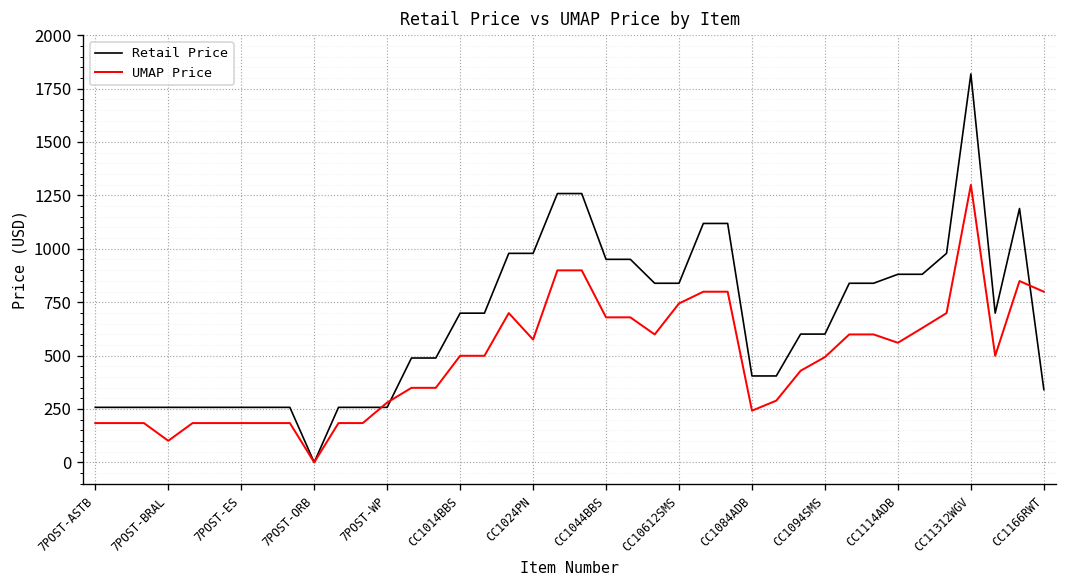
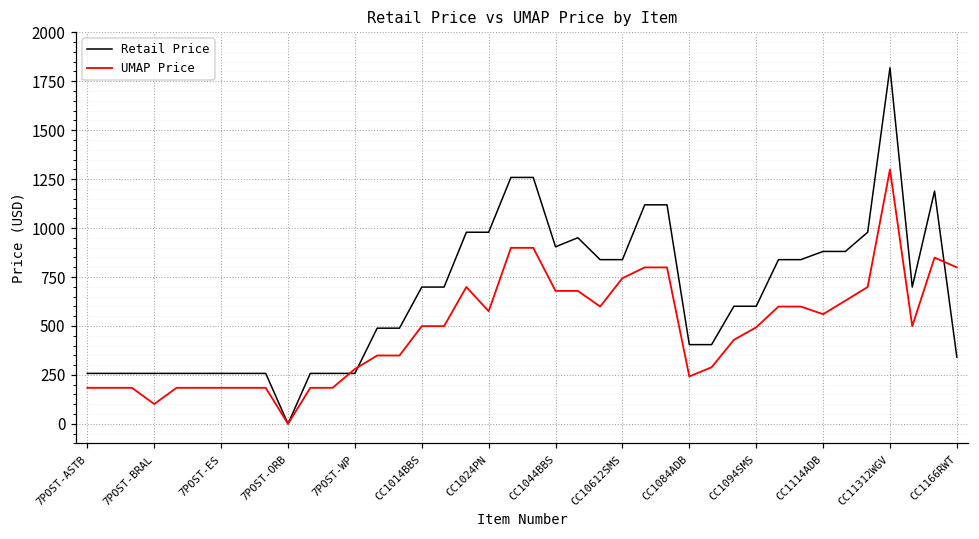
  {
    "Retail Price": {
      "7POST-ASTB": 260,
      "7POST-BRAL": 260,
      "7POST-ES": 260,
      "7POST-WP": 260,
      "CC1014BBS": 700,
      "CC1024PN": 980,
-     "CC1044BBS": 950,
+     "CC1044BBS": 900,
      "CC10612SMS": 840,
      "CC1084ADB": 400,
      "CC1094SMS": 600,
      "CC1114ADB": 880,
      "CC11312WGV": 1820,
      "CC1166RWT": 340
    },
    "UMAP Price": {
      "7POST-ASTB": 180,
      "7POST-BRAL": 100,
      "7POST-ES": 180,
      "7POST-WP": 280,
      "CC1014BBS": 500,
      "CC1024PN": 580,
      "CC1044BBS": 680,
      "CC10612SMS": 740,
      "CC1084ADB": 240,
      "CC1094SMS": 490,
      "CC1114ADB": 560,
      "CC11312WGV": 1300,
      "CC1166RWT": 800
    }
  }
